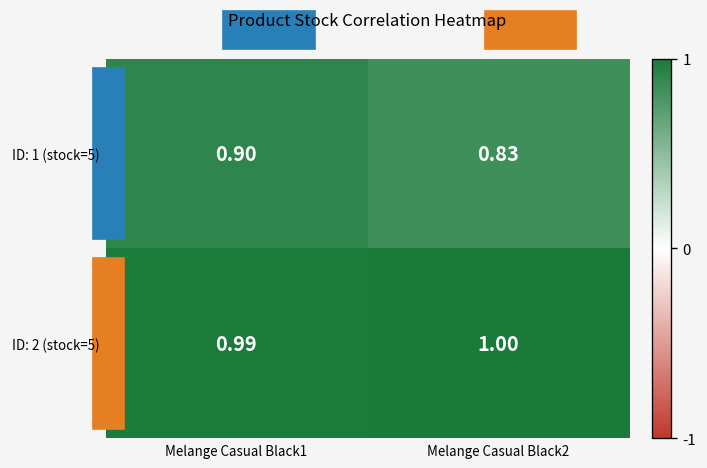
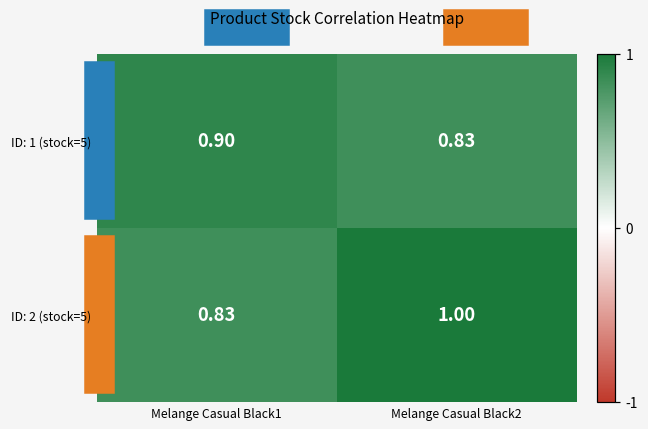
  {
    "ID: 1 (stock=5)": {
      "Melange Casual Black1": 0.90,
      "Melange Casual Black2": 0.83
    },
    "ID: 2 (stock=5)": {
-     "Melange Casual Black1": 0.99,
+     "Melange Casual Black1": 0.83,
      "Melange Casual Black2": 1.00
    }
  }
